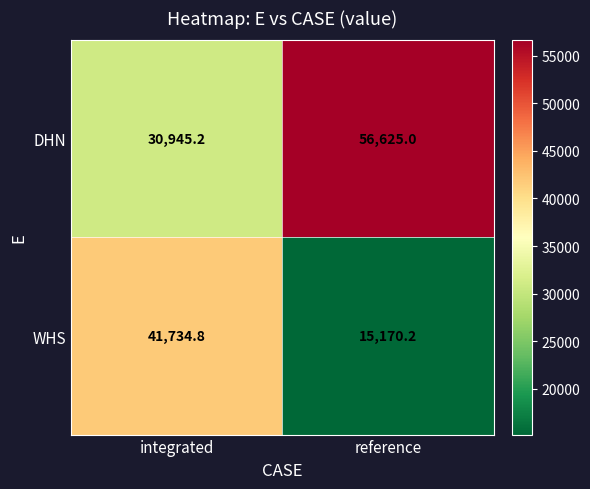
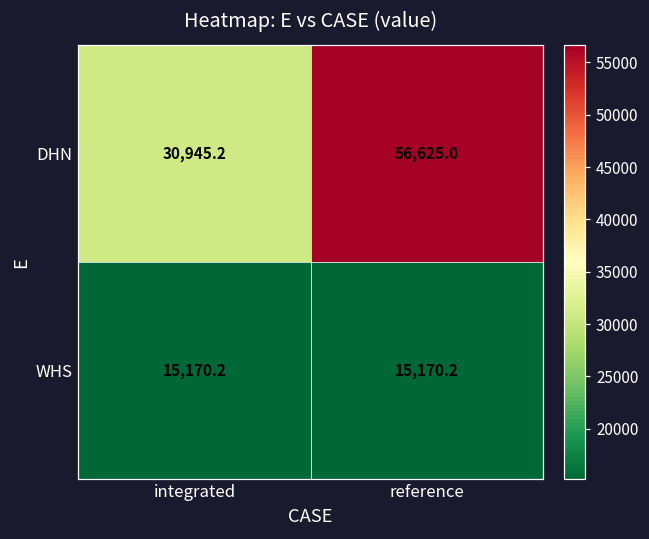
  {
    "DHN": {
      "integrated": "30,945.2",
      "reference": "56,625.0"
    },
    "WHS": {
-     "integrated": "41,734.8",
+     "integrated": "15,170.2",
      "reference": "15,170.2"
    }
  }
